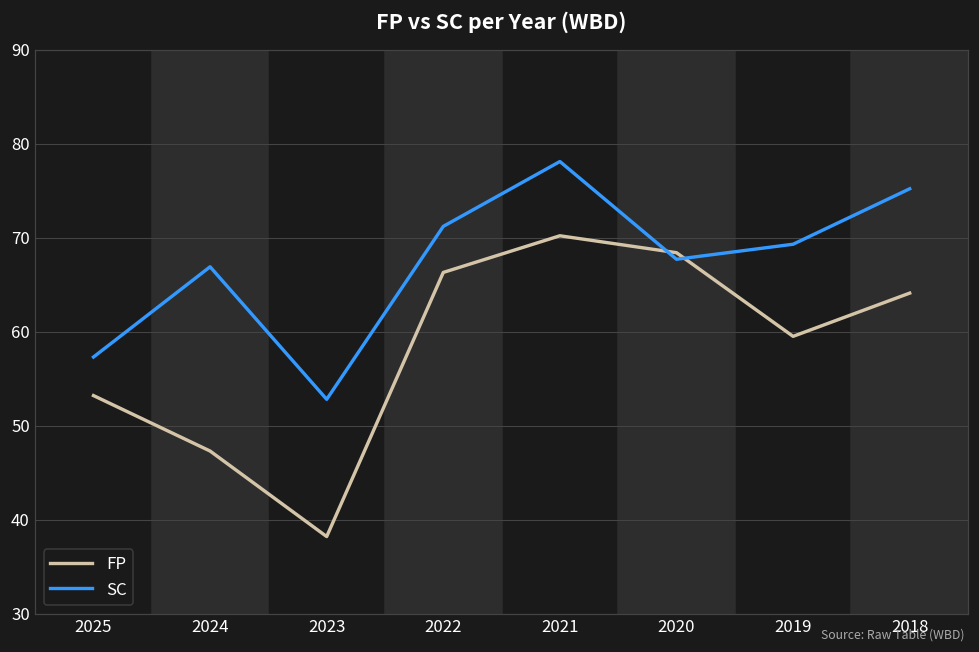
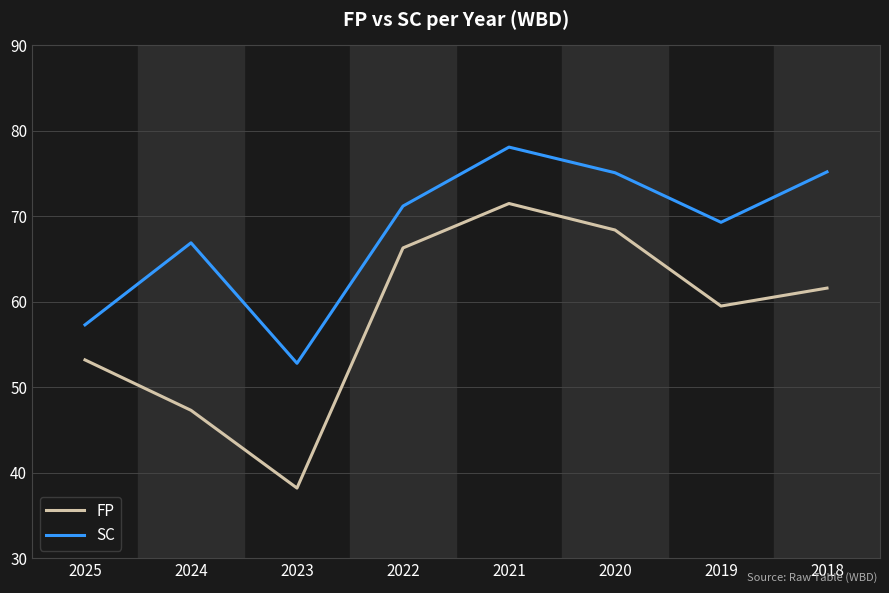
  {
    "FP": {
      "2025": 53,
      "2024": 47,
      "2023": 38,
      "2022": 66,
-     "2021": 70,
+     "2021": 72,
      "2020": 68,
      "2019": 60,
-     "2018": 64
+     "2018": 62
    },
    "SC": {
      "2025": 57,
      "2024": 67,
      "2023": 53,
      "2022": 71,
      "2021": 78,
-     "2020": 68,
+     "2020": 75,
      "2019": 69,
      "2018": 75
    }
  }
